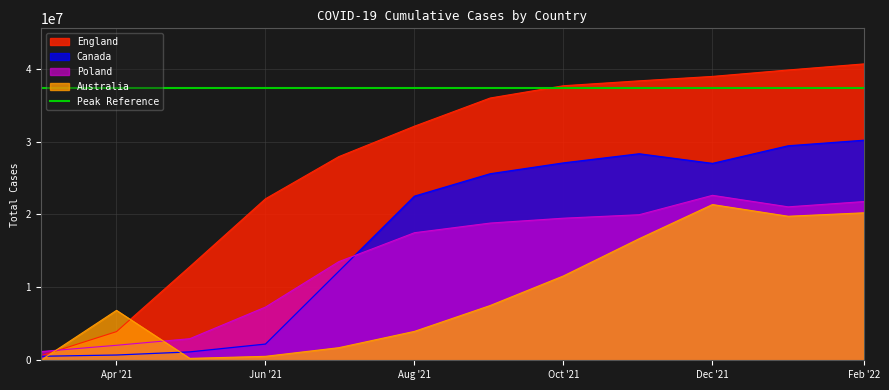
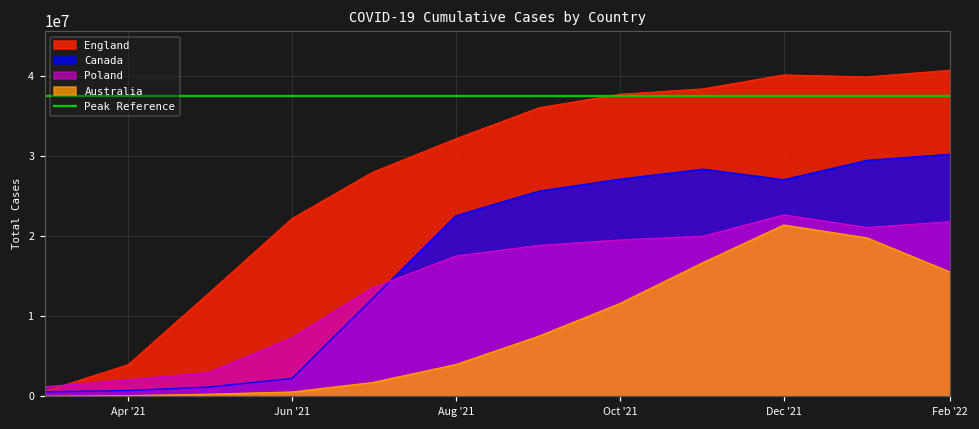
  {
    "England": {
      "Apr '21": 4000000,
      "Jun '21": 22000000,
      "Aug '21": 32000000,
      "Oct '21": 38000000,
-     "Dec '21": 39000000,
+     "Dec '21": 40000000,
      "Feb '22": 41000000
    },
    "Canada": {
      "Apr '21": 1000000,
      "Jun '21": 2000000,
      "Aug '21": 23000000,
      "Oct '21": 27000000,
      "Dec '21": 27000000,
      "Feb '22": 30000000
    },
    "Poland": {
      "Apr '21": 2000000,
      "Jun '21": 7000000,
      "Aug '21": 17000000,
      "Oct '21": 19000000,
      "Dec '21": 23000000,
      "Feb '22": 22000000
    },
    "Australia": {
-     "Apr '21": 7000000,
+     "Apr '21": 0,
      "Jun '21": 1000000,
      "Aug '21": 4000000,
      "Oct '21": 12000000,
      "Dec '21": 21000000,
-     "Feb '22": 20000000
+     "Feb '22": 15000000
    }
  }
